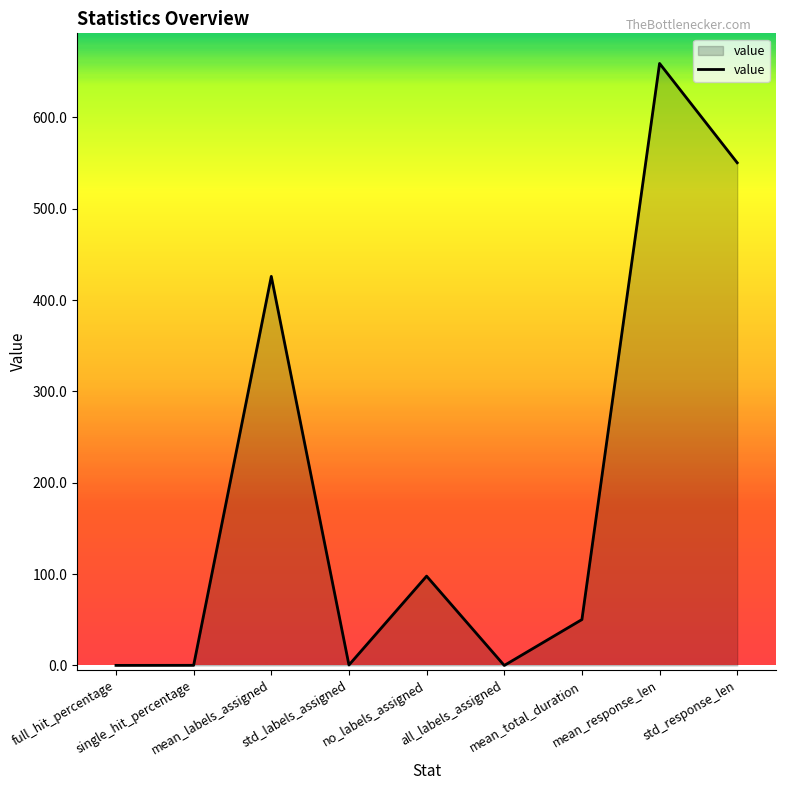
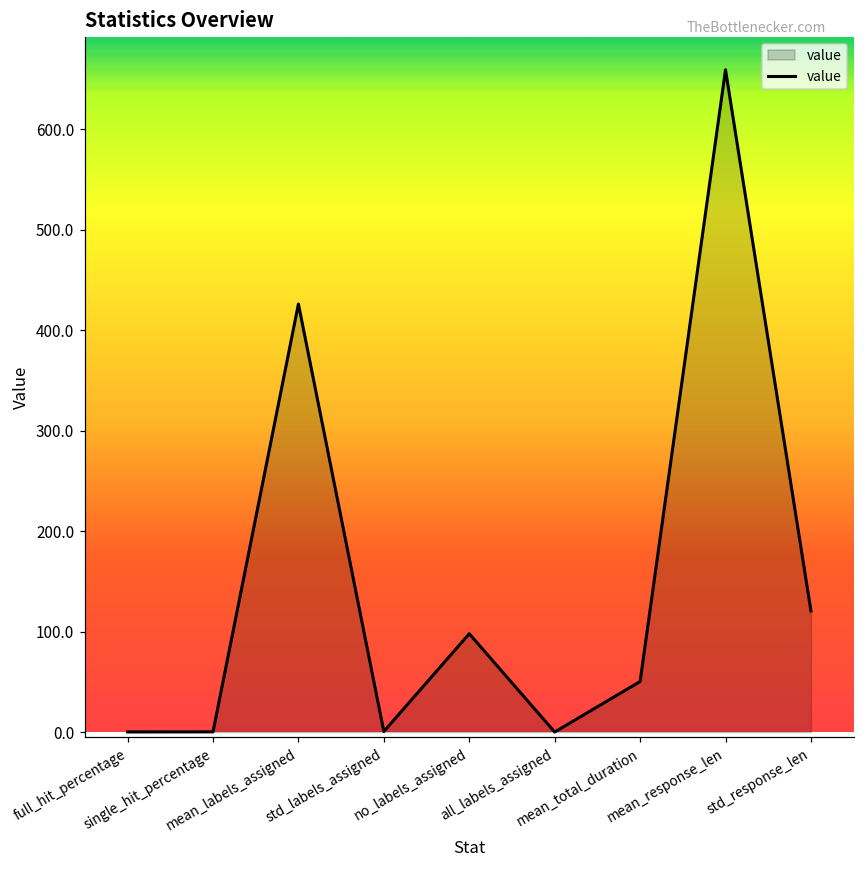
  {
    "full_hit_percentage": 0,
    "single_hit_percentage": 0,
    "mean_labels_assigned": 430,
    "std_labels_assigned": 0,
    "no_labels_assigned": 100,
    "all_labels_assigned": 0,
    "mean_total_duration": 50,
    "mean_response_len": 660,
-   "std_response_len": 550
+   "std_response_len": 120
  }
